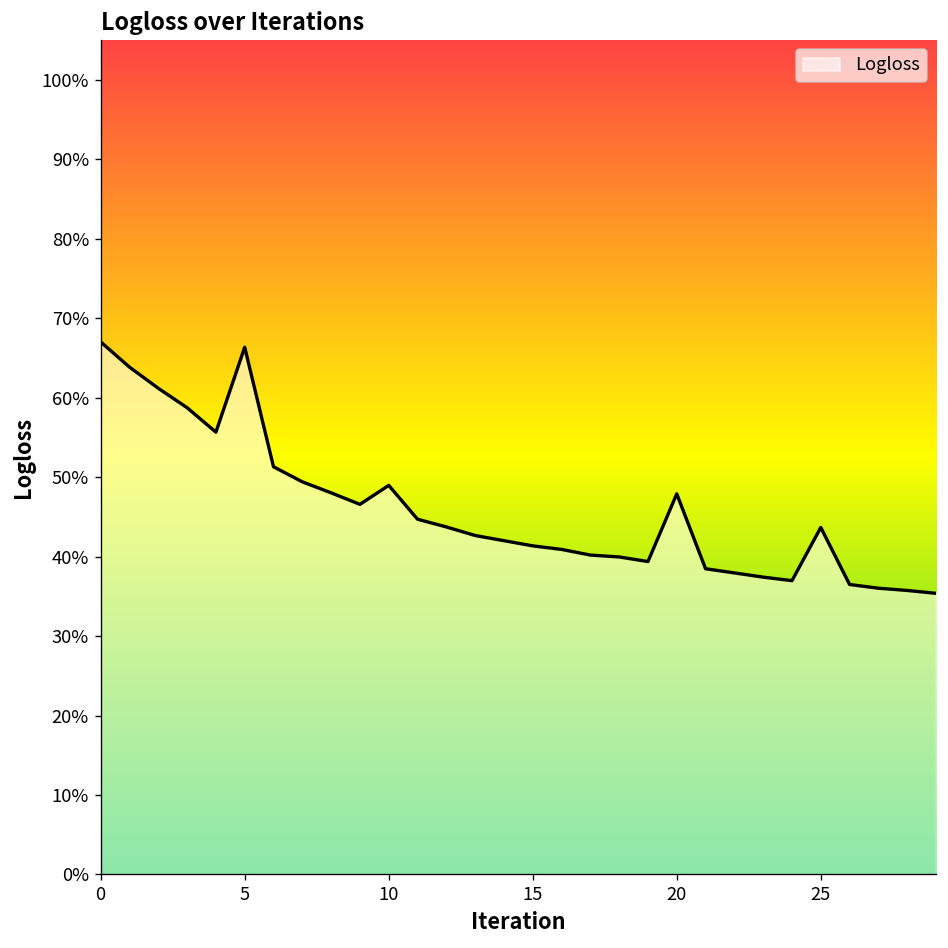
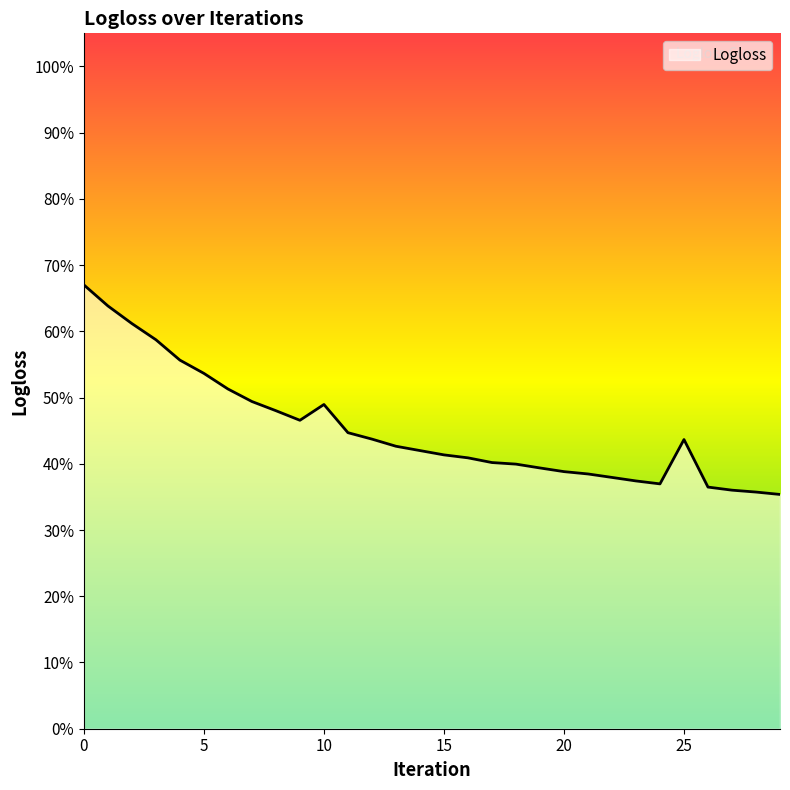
  {
    "0": "67%",
-   "5": "66%",
+   "5": "54%",
    "10": "49%",
    "15": "41%",
-   "20": "48%",
+   "20": "39%",
    "25": "44%"
  }
